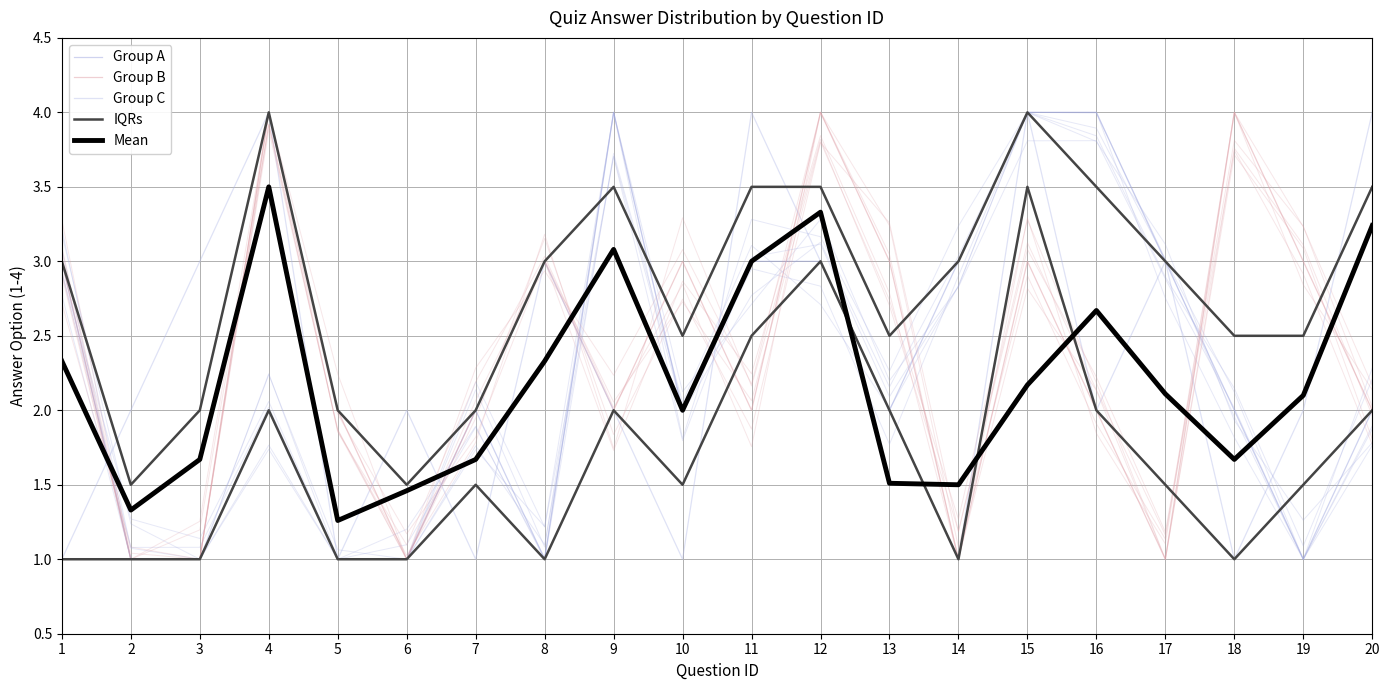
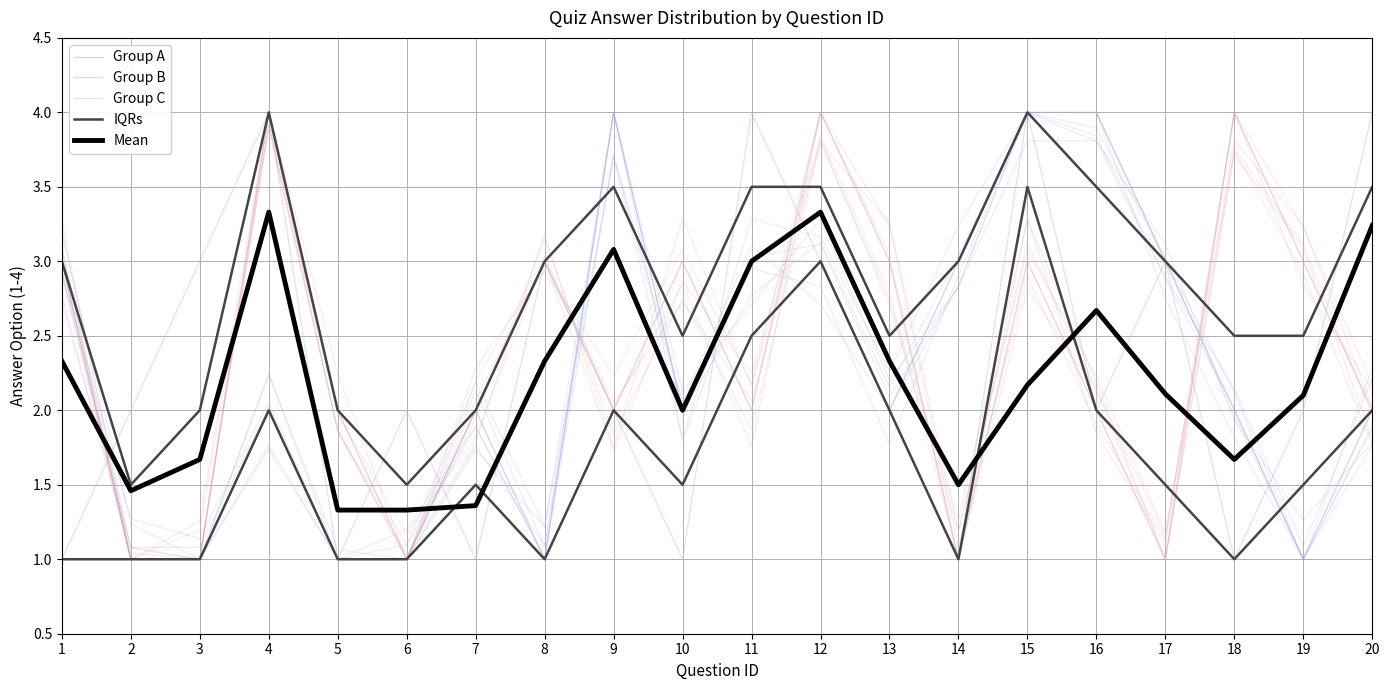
  {
    "Mean": {
      "1": 2.33,
-     "2": 1.33,
+     "2": 1.46,
      "3": 1.67,
-     "4": 3.50,
-     "5": 1.26,
-     "6": 1.46,
-     "7": 1.67,
+     "4": 3.33,
+     "5": 1.33,
+     "6": 1.33,
+     "7": 1.36,
      "8": 2.33,
      "9": 3.08,
      "12": 3.33,
-     "13": 1.51,
+     "13": 2.33,
      "14": 1.50,
      "15": 2.17,
      "16": 2.67,
      "17": 2.11,
      "18": 1.67,
      "19": 2.10,
      "20": 3.24
    }
  }
